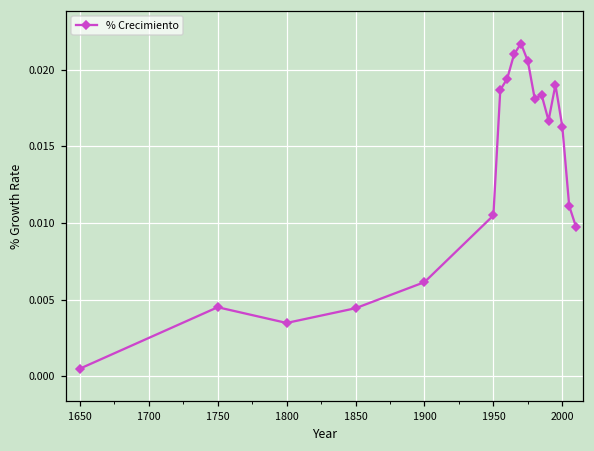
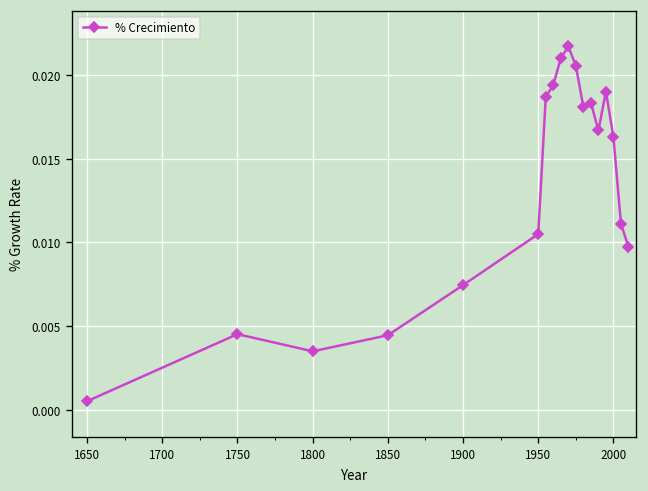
  {
    "1650": 0.0005,
    "1750": 0.0045,
    "1800": 0.0035,
    "1850": 0.0044,
-   "1900": 0.0061,
+   "1900": 0.0074,
    "1950": 0.0105,
    "2000": 0.0163
  }
